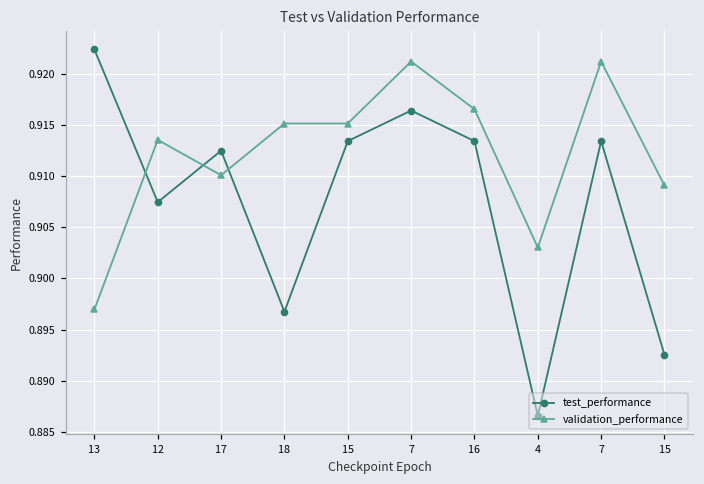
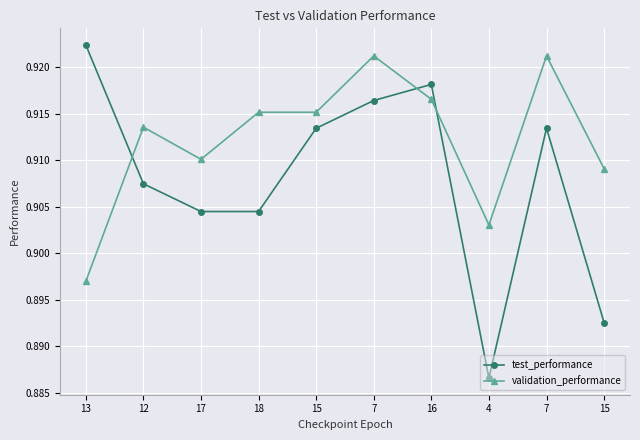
  {
    "test_performance": {
      "13": 0.922,
      "12": 0.907,
-     "17": 0.912,
-     "18": 0.897,
-     "16": 0.913
+     "17": 0.904,
+     "18": 0.904,
+     "16": 0.918
    },
    "validation_performance": {
      "13": 0.897,
      "12": 0.914,
      "17": 0.910,
      "18": 0.915,
      "16": 0.917,
      "4": 0.903
    }
  }
